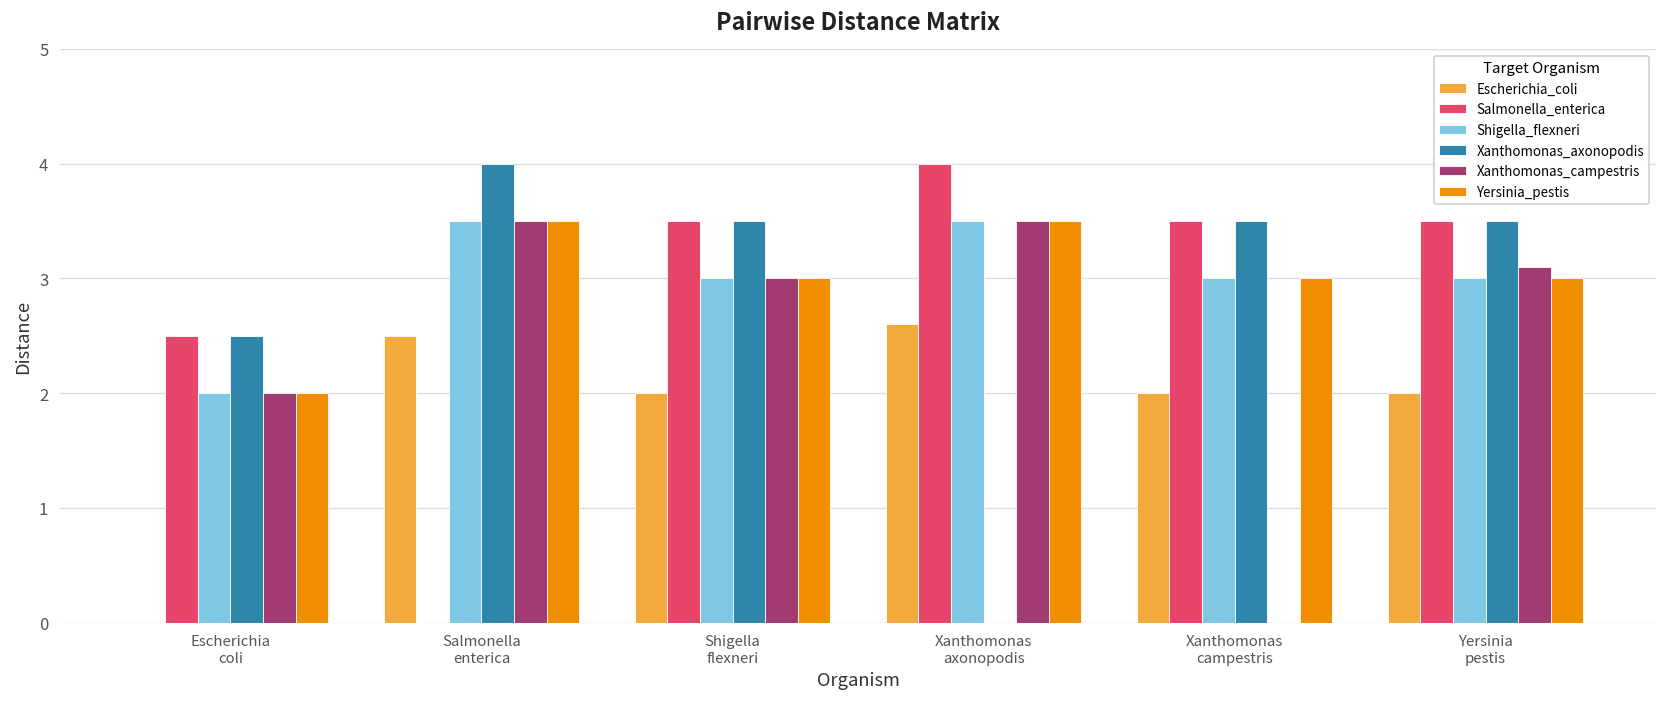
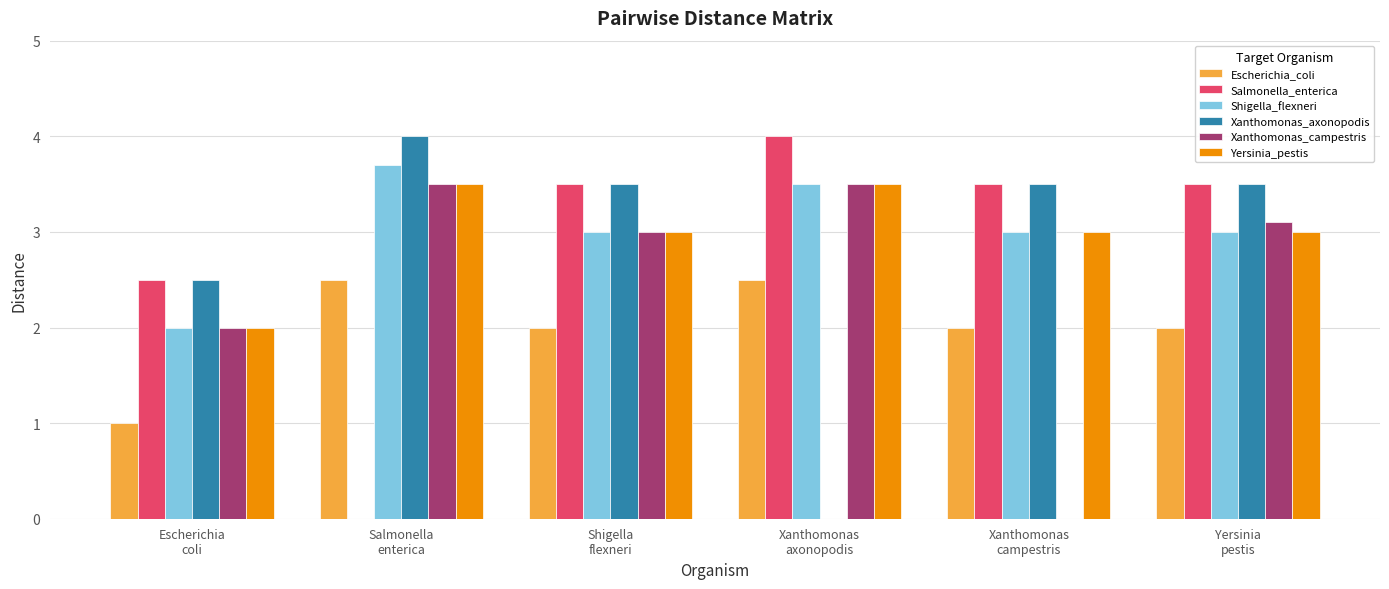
  {
    "Escherichia_coli": {
-     "Escherichia coli": 0,
+     "Escherichia coli": 1,
      "Salmonella enterica": 2.5,
      "Shigella flexneri": 2.0,
-     "Xanthomonas axonopodis": 2.6,
+     "Xanthomonas axonopodis": 2.5,
      "Xanthomonas campestris": 2.0,
      "Yersinia pestis": 2.0
    },
    "Salmonella_enterica": {
      "Escherichia coli": 2.5,
      "Salmonella enterica": 0.0,
      "Shigella flexneri": 3.5,
      "Xanthomonas axonopodis": 4.0,
      "Xanthomonas campestris": 3.5,
      "Yersinia pestis": 3.5
    },
    "Shigella_flexneri": {
      "Escherichia coli": 2.0,
-     "Salmonella enterica": 3.5,
+     "Salmonella enterica": 3.7,
      "Shigella flexneri": 3.0,
      "Xanthomonas axonopodis": 3.5,
      "Xanthomonas campestris": 3.0,
      "Yersinia pestis": 3.0
    },
    "Xanthomonas_axonopodis": {
      "Escherichia coli": 2.5,
      "Salmonella enterica": 4.0,
      "Shigella flexneri": 3.5,
      "Xanthomonas axonopodis": 0.0,
      "Xanthomonas campestris": 3.5,
      "Yersinia pestis": 3.5
    },
    "Xanthomonas_campestris": {
      "Escherichia coli": 2.0,
      "Salmonella enterica": 3.5,
      "Shigella flexneri": 3.0,
      "Xanthomonas axonopodis": 3.5,
      "Xanthomonas campestris": 0.0,
      "Yersinia pestis": 3.1
    },
    "Yersinia_pestis": {
      "Escherichia coli": 2.0,
      "Salmonella enterica": 3.5,
      "Shigella flexneri": 3.0,
      "Xanthomonas axonopodis": 3.5,
      "Xanthomonas campestris": 3.0,
      "Yersinia pestis": 3.0
    }
  }
